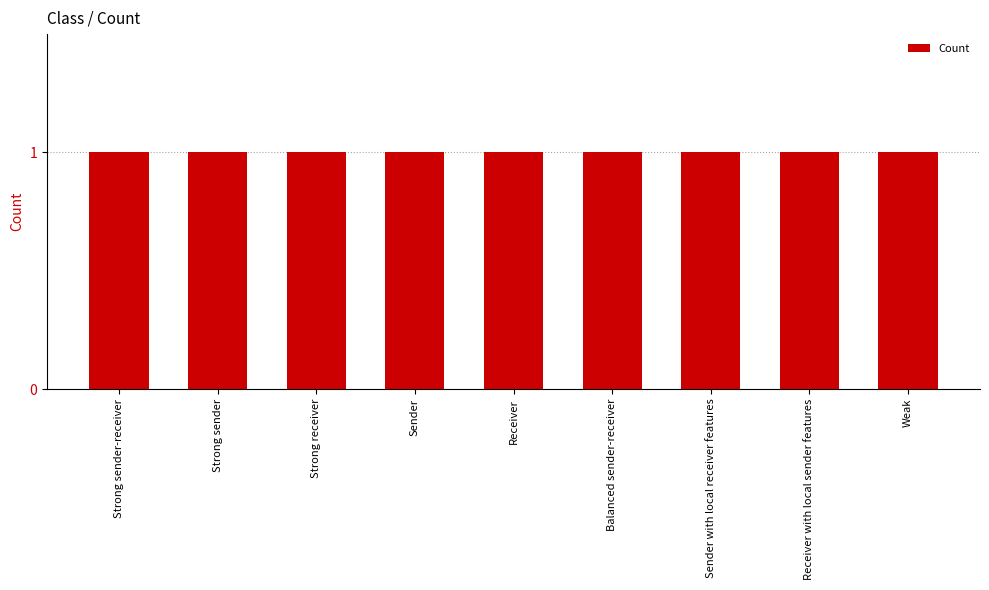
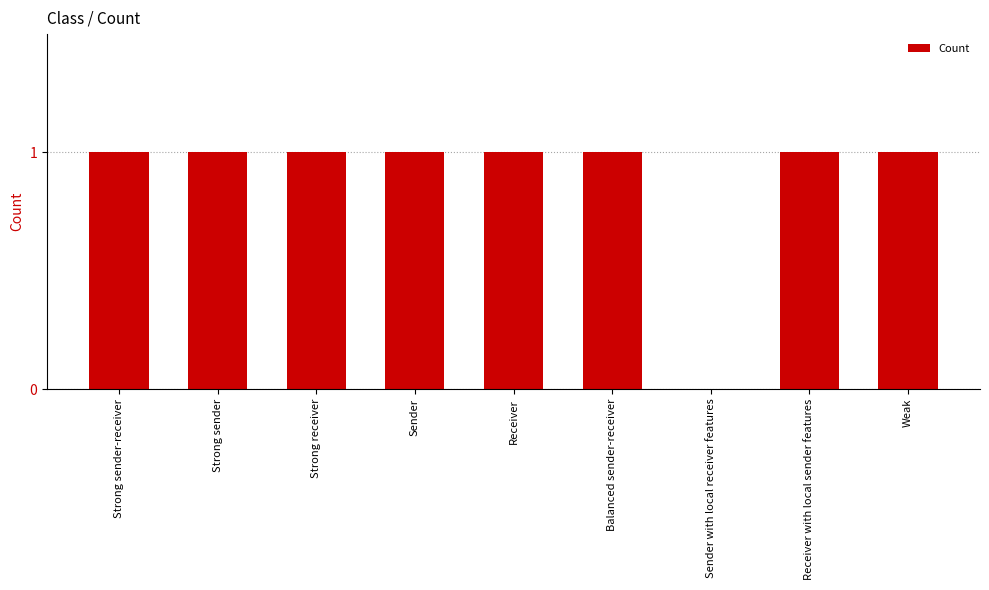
  {
    "Strong sender-receiver": 1,
    "Strong sender": 1,
    "Strong receiver": 1,
    "Sender": 1,
    "Receiver": 1,
    "Balanced sender-receiver": 1,
-   "Sender with local receiver features": 1,
+   "Sender with local receiver features": 0,
    "Receiver with local sender features": 1,
    "Weak": 1
  }
